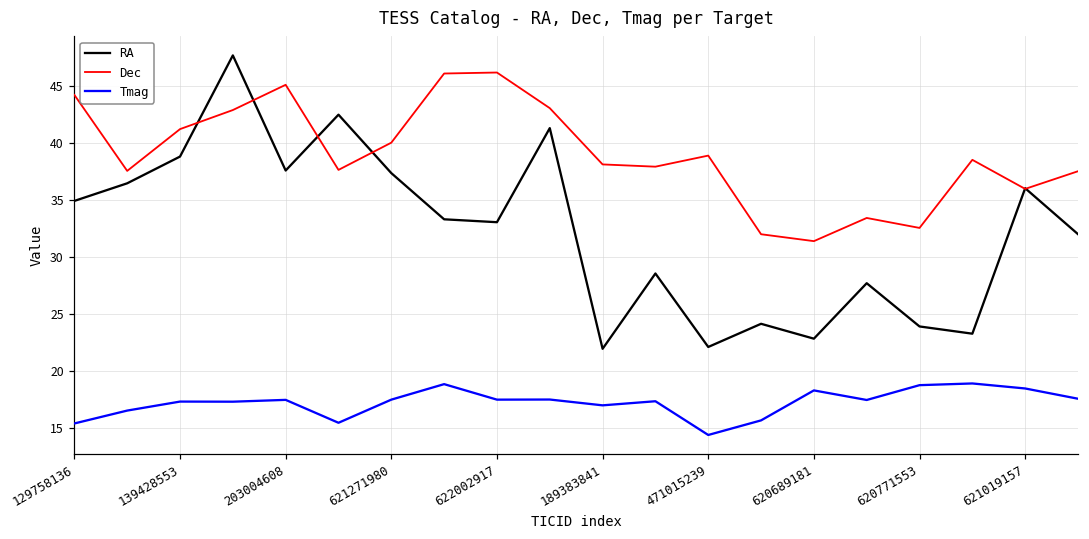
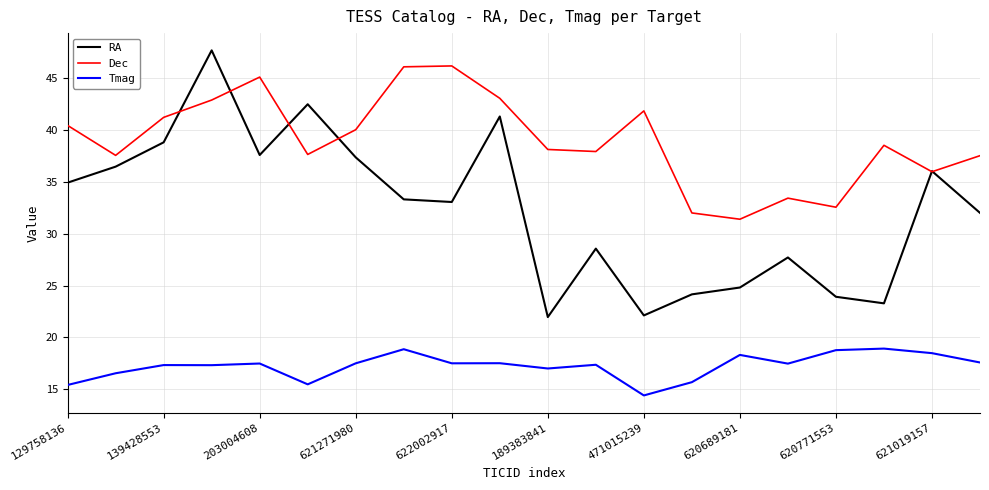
  {
    "RA": {
      "129758136": 34.9,
      "139428553": 38.8,
      "203004608": 37.6,
      "621271980": 37.4,
      "622002917": 33.1,
      "189383841": 22.0,
      "471015239": 22.1,
-     "620689181": 22.8,
+     "620689181": 24.8,
      "620771553": 23.9
    },
    "Dec": {
-     "129758136": 44.2,
+     "129758136": 40.5,
      "139428553": 41.2,
      "203004608": 45.1,
      "621271980": 40.0,
      "622002917": 46.2,
      "189383841": 38.1,
-     "471015239": 38.9,
+     "471015239": 41.9,
      "620689181": 31.4,
      "620771553": 32.6
    },
    "Tmag": {
      "129758136": 15.4,
      "139428553": 17.3,
      "203004608": 17.5,
      "621271980": 17.5,
      "622002917": 17.5,
      "189383841": 17.0,
      "471015239": 14.4,
      "620689181": 18.3,
      "620771553": 18.8,
      "621019157": 18.5
    }
  }
